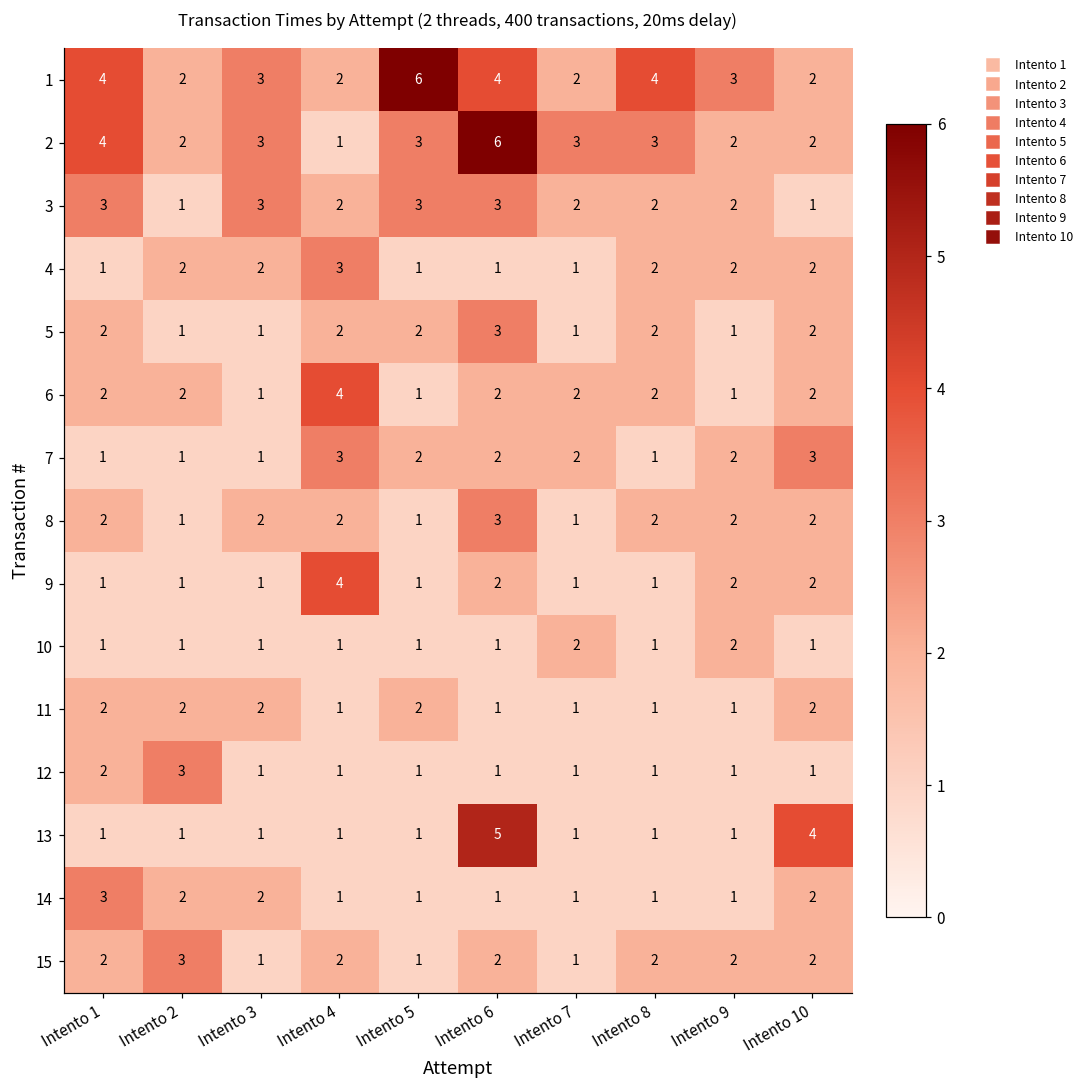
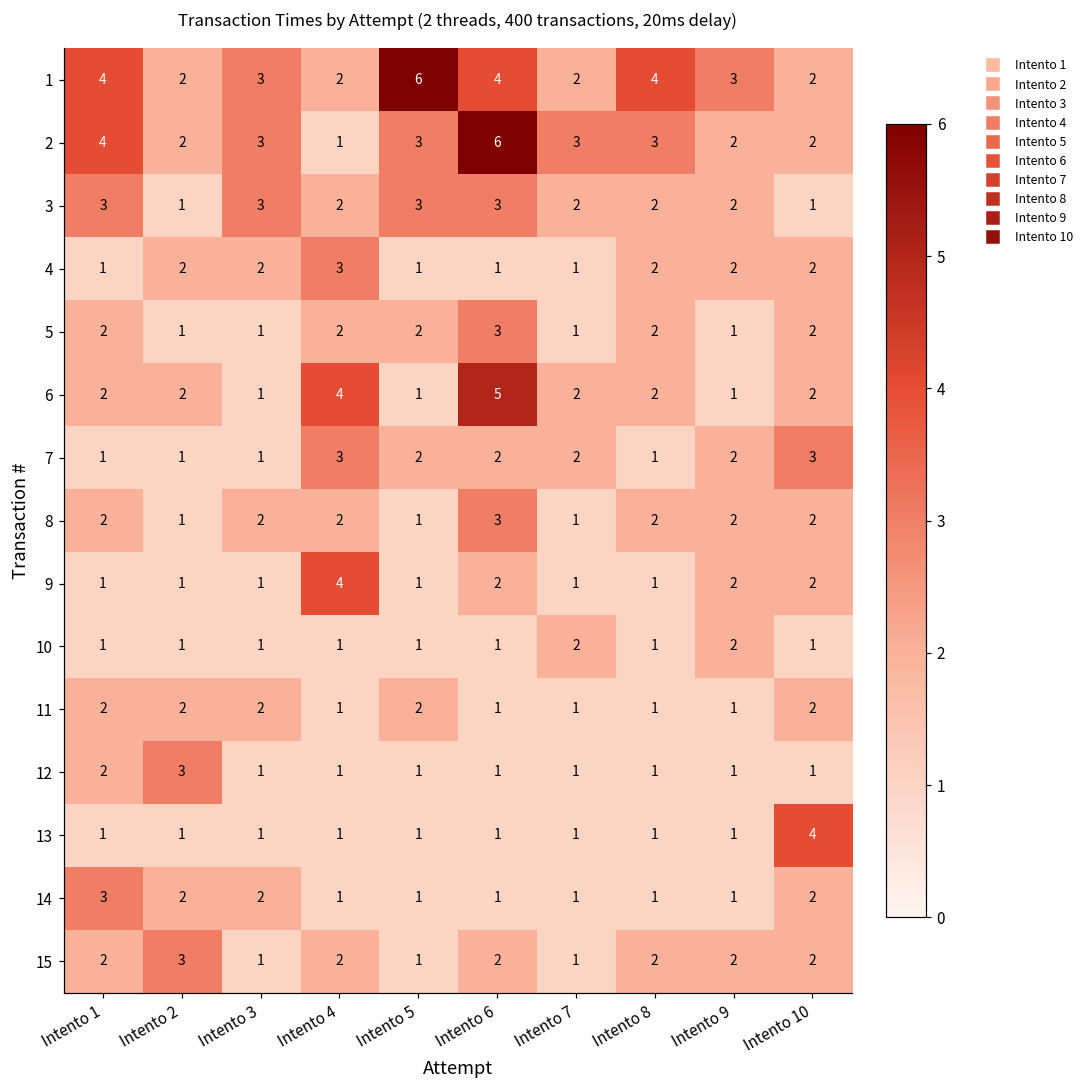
  {
    "1": {
      "Intento 1": 4,
      "Intento 2": 2,
      "Intento 3": 3,
      "Intento 4": 2,
      "Intento 5": 6,
      "Intento 6": 4,
      "Intento 7": 2,
      "Intento 8": 4,
      "Intento 9": 3,
      "Intento 10": 2
    },
    "2": {
      "Intento 1": 4,
      "Intento 2": 2,
      "Intento 3": 3,
      "Intento 4": 1,
      "Intento 5": 3,
      "Intento 6": 6,
      "Intento 7": 3,
      "Intento 8": 3,
      "Intento 9": 2,
      "Intento 10": 2
    },
    "3": {
      "Intento 1": 3,
      "Intento 2": 1,
      "Intento 3": 3,
      "Intento 4": 2,
      "Intento 5": 3,
      "Intento 6": 3,
      "Intento 7": 2,
      "Intento 8": 2,
      "Intento 9": 2,
      "Intento 10": 1
    },
    "4": {
      "Intento 1": 1,
      "Intento 2": 2,
      "Intento 3": 2,
      "Intento 4": 3,
      "Intento 5": 1,
      "Intento 6": 1,
      "Intento 7": 1,
      "Intento 8": 2,
      "Intento 9": 2,
      "Intento 10": 2
    },
    "5": {
      "Intento 1": 2,
      "Intento 2": 1,
      "Intento 3": 1,
      "Intento 4": 2,
      "Intento 5": 2,
      "Intento 6": 3,
      "Intento 7": 1,
      "Intento 8": 2,
      "Intento 9": 1,
      "Intento 10": 2
    },
    "6": {
      "Intento 1": 2,
      "Intento 2": 2,
      "Intento 3": 1,
      "Intento 4": 4,
      "Intento 5": 1,
-     "Intento 6": 2,
+     "Intento 6": 5,
      "Intento 7": 2,
      "Intento 8": 2,
      "Intento 9": 1,
      "Intento 10": 2
    },
    "7": {
      "Intento 1": 1,
      "Intento 2": 1,
      "Intento 3": 1,
      "Intento 4": 3,
      "Intento 5": 2,
      "Intento 6": 2,
      "Intento 7": 2,
      "Intento 8": 1,
      "Intento 9": 2,
      "Intento 10": 3
    },
    "8": {
      "Intento 1": 2,
      "Intento 2": 1,
      "Intento 3": 2,
      "Intento 4": 2,
      "Intento 5": 1,
      "Intento 6": 3,
      "Intento 7": 1,
      "Intento 8": 2,
      "Intento 9": 2,
      "Intento 10": 2
    },
    "9": {
      "Intento 1": 1,
      "Intento 2": 1,
      "Intento 3": 1,
      "Intento 4": 4,
      "Intento 5": 1,
      "Intento 6": 2,
      "Intento 7": 1,
      "Intento 8": 1,
      "Intento 9": 2,
      "Intento 10": 2
    },
    "10": {
      "Intento 1": 1,
      "Intento 2": 1,
      "Intento 3": 1,
      "Intento 4": 1,
      "Intento 5": 1,
      "Intento 6": 1,
      "Intento 7": 2,
      "Intento 8": 1,
      "Intento 9": 2,
      "Intento 10": 1
    },
    "11": {
      "Intento 1": 2,
      "Intento 2": 2,
      "Intento 3": 2,
      "Intento 4": 1,
      "Intento 5": 2,
      "Intento 6": 1,
      "Intento 7": 1,
      "Intento 8": 1,
      "Intento 9": 1,
      "Intento 10": 2
    },
    "12": {
      "Intento 1": 2,
      "Intento 2": 3,
      "Intento 3": 1,
      "Intento 4": 1,
      "Intento 5": 1,
      "Intento 6": 1,
      "Intento 7": 1,
      "Intento 8": 1,
      "Intento 9": 1,
      "Intento 10": 1
    },
    "13": {
      "Intento 1": 1,
      "Intento 2": 1,
      "Intento 3": 1,
      "Intento 4": 1,
      "Intento 5": 1,
-     "Intento 6": 5,
+     "Intento 6": 1,
      "Intento 7": 1,
      "Intento 8": 1,
      "Intento 9": 1,
      "Intento 10": 4
    },
    "14": {
      "Intento 1": 3,
      "Intento 2": 2,
      "Intento 3": 2,
      "Intento 4": 1,
      "Intento 5": 1,
      "Intento 6": 1,
      "Intento 7": 1,
      "Intento 8": 1,
      "Intento 9": 1,
      "Intento 10": 2
    },
    "15": {
      "Intento 1": 2,
      "Intento 2": 3,
      "Intento 3": 1,
      "Intento 4": 2,
      "Intento 5": 1,
      "Intento 6": 2,
      "Intento 7": 1,
      "Intento 8": 2,
      "Intento 9": 2,
      "Intento 10": 2
    }
  }
